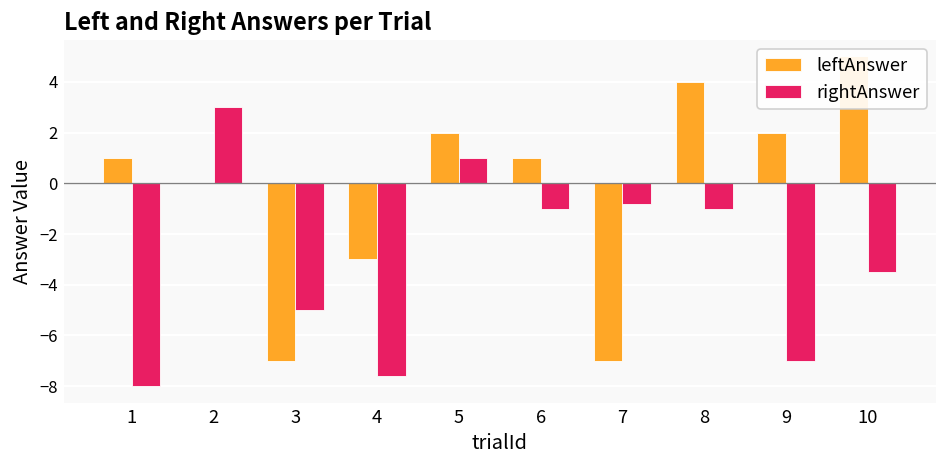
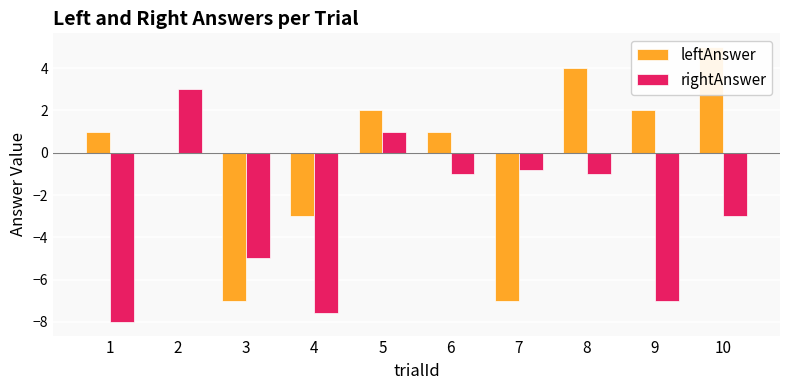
  {
    "leftAnswer": {
      "1": 1.0,
      "2": 0.0,
      "3": -7.0,
      "4": -3.0,
      "5": 2.0,
      "6": 1.0,
      "7": -7.0,
      "8": 4.0,
      "9": 2.0
    },
    "rightAnswer": {
      "1": -8.0,
      "2": 3.0,
      "3": -5.0,
      "4": -7.6,
      "5": 1.0,
      "6": -1.0,
      "7": -0.8,
      "8": -1.0,
      "9": -7.0,
-     "10": -3.5
+     "10": -3.0
    }
  }
